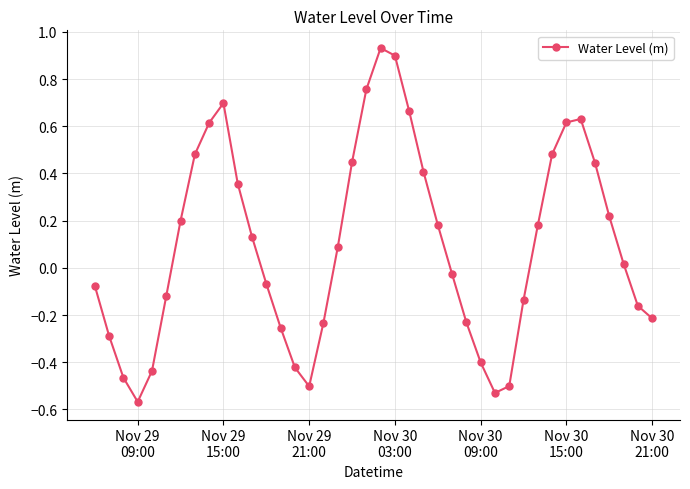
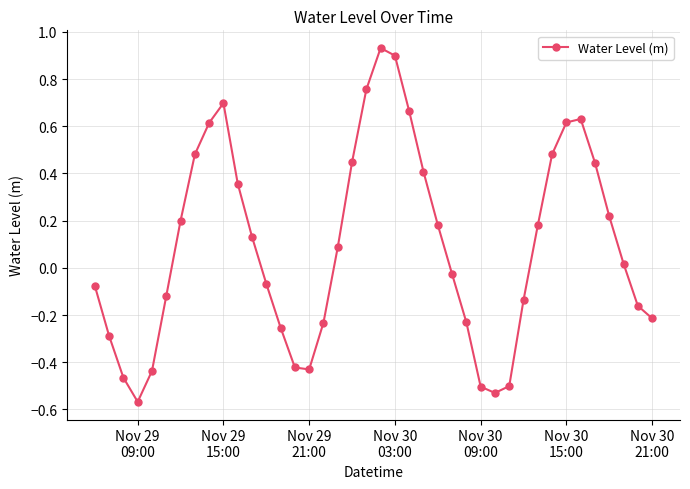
  {
    "Nov 29 09:00": -0.57,
    "Nov 29 15:00": 0.70,
-   "Nov 29 21:00": -0.50,
+   "Nov 29 21:00": -0.43,
    "Nov 30 03:00": 0.90,
-   "Nov 30 09:00": -0.40,
+   "Nov 30 09:00": -0.50,
    "Nov 30 15:00": 0.62,
    "Nov 30 21:00": -0.21
  }
